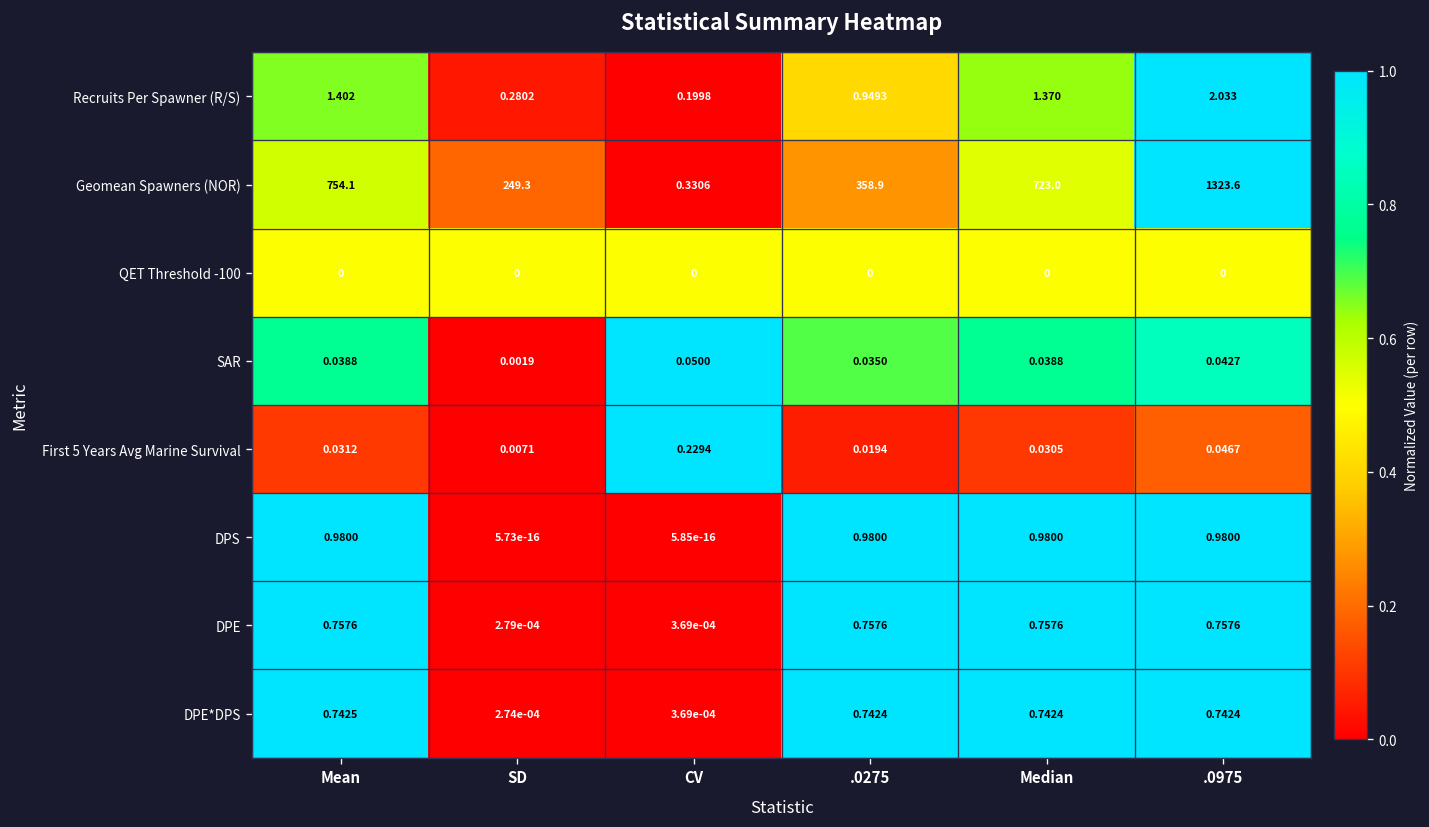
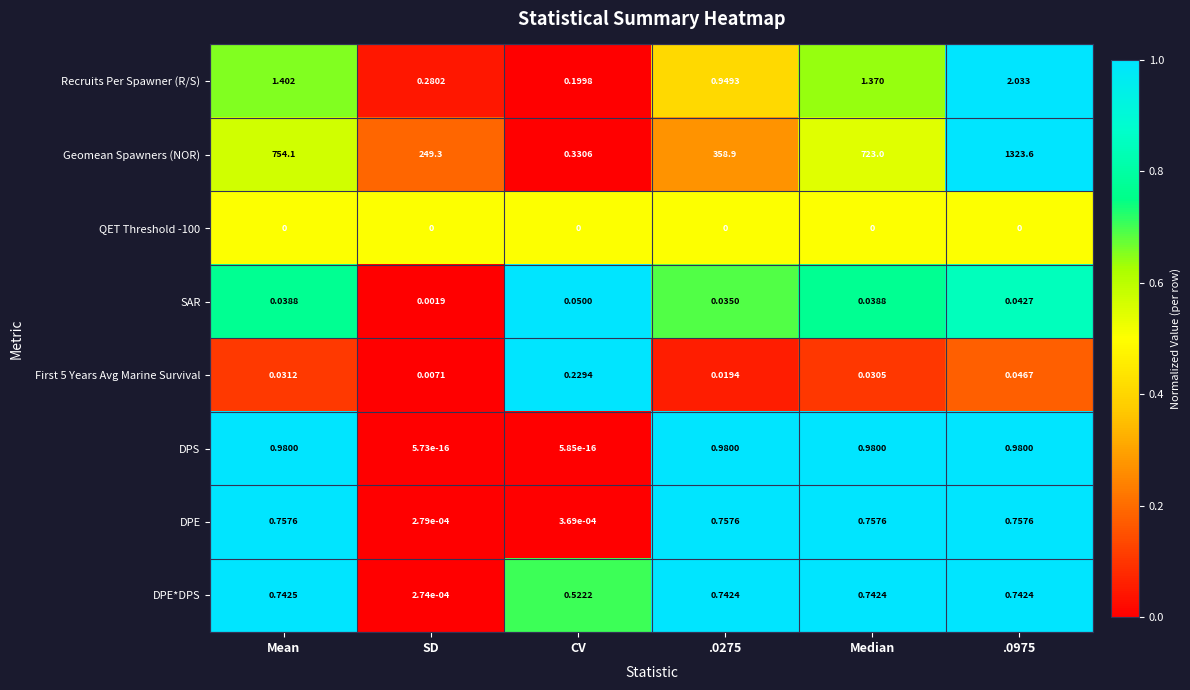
  {
    "Recruits Per Spawner (R/S)": {
      "Mean": "1.402",
      "SD": "0.2802",
      "CV": "0.1998",
      ".0275": "0.9493",
      "Median": "1.370",
      ".0975": "2.033"
    },
    "Geomean Spawners (NOR)": {
      "Mean": "754.1",
      "SD": "249.3",
      "CV": "0.3306",
      ".0275": "358.9",
      "Median": "723.0",
      ".0975": "1323.6"
    },
    "QET Threshold -100": {
      "Mean": "0",
      "SD": "0",
      "CV": "0",
      ".0275": "0",
      "Median": "0",
      ".0975": "0"
    },
    "SAR": {
      "Mean": "0.0388",
      "SD": "0.0019",
      "CV": "0.0500",
      ".0275": "0.0350",
      "Median": "0.0388",
      ".0975": "0.0427"
    },
    "First 5 Years Avg Marine Survival": {
      "Mean": "0.0312",
      "SD": "0.0071",
      "CV": "0.2294",
      ".0275": "0.0194",
      "Median": "0.0305",
      ".0975": "0.0467"
    },
    "DPS": {
      "Mean": "0.9800",
      "SD": "5.73e-16",
      "CV": "5.85e-16",
      ".0275": "0.9800",
      "Median": "0.9800",
      ".0975": "0.9800"
    },
    "DPE": {
      "Mean": "0.7576",
      "SD": "2.79e-04",
      "CV": "3.69e-04",
      ".0275": "0.7576",
      "Median": "0.7576",
      ".0975": "0.7576"
    },
    "DPE*DPS": {
      "Mean": "0.7425",
      "SD": "2.74e-04",
-     "CV": "3.69e-04",
+     "CV": "0.5222",
      ".0275": "0.7424",
      "Median": "0.7424",
      ".0975": "0.7424"
    }
  }
